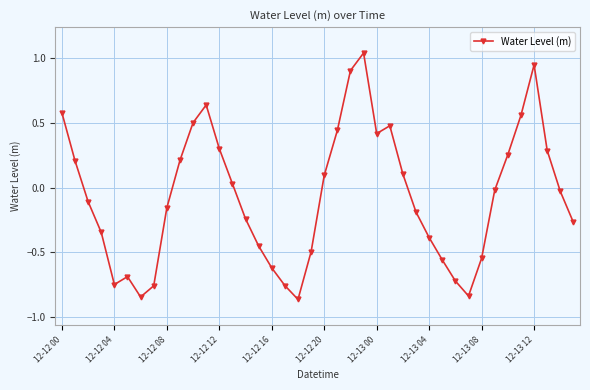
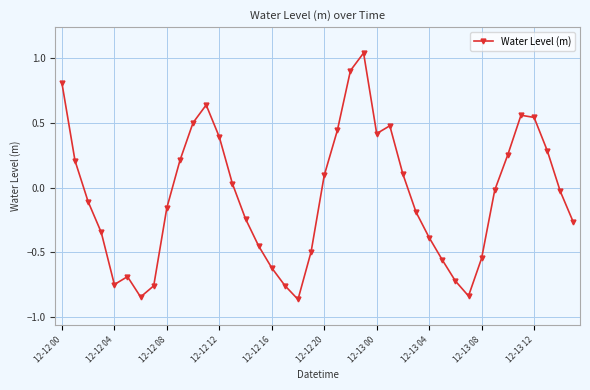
  {
-   "12-12 00": 0.58,
+   "12-12 00": 0.81,
    "12-12 04": -0.75,
    "12-12 08": -0.16,
-   "12-12 12": 0.30,
+   "12-12 12": 0.39,
    "12-12 16": -0.62,
    "12-12 20": 0.09,
    "12-13 00": 0.42,
    "12-13 04": -0.39,
    "12-13 08": -0.55,
-   "12-13 12": 0.95
+   "12-13 12": 0.54
  }
